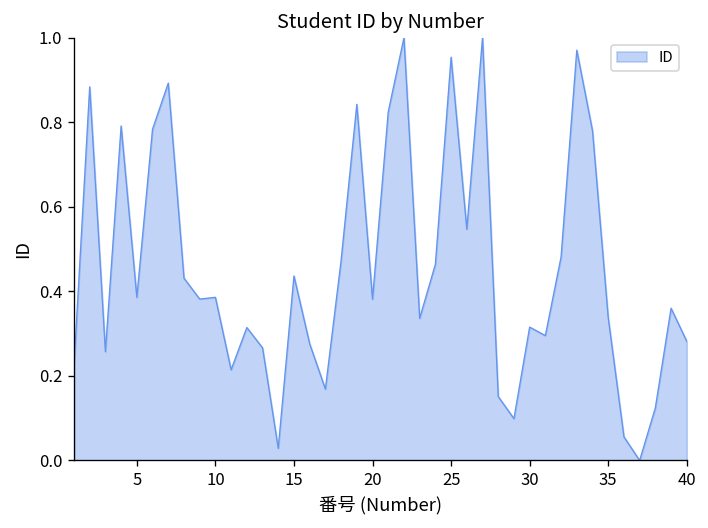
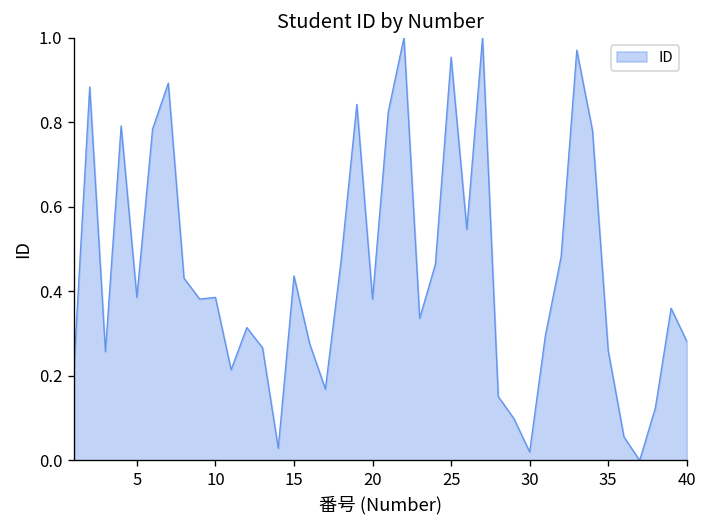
  {
    "5": 0.39,
    "10": 0.39,
    "15": 0.44,
    "20": 0.38,
    "25": 0.95,
-   "30": 0.32,
-   "35": 0.34,
+   "30": 0.02,
+   "35": 0.26,
    "40": 0.28
  }
